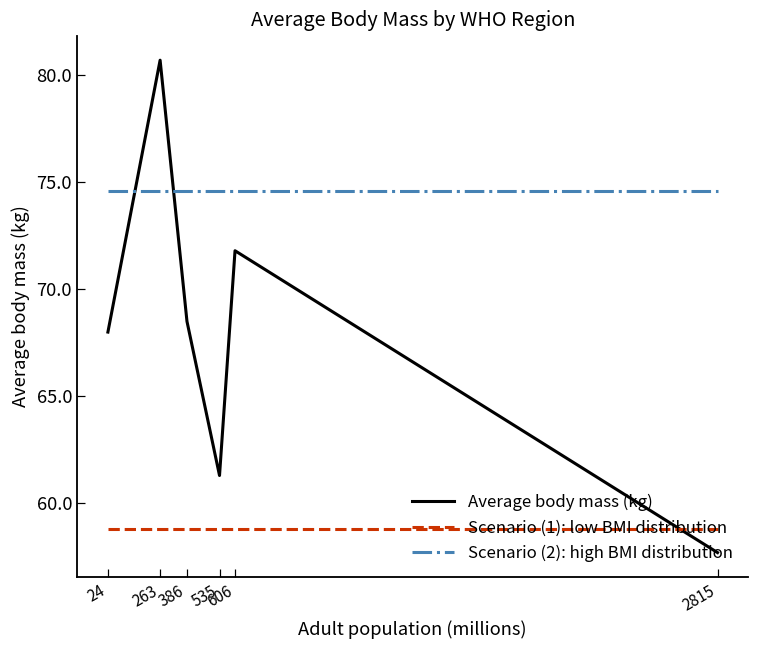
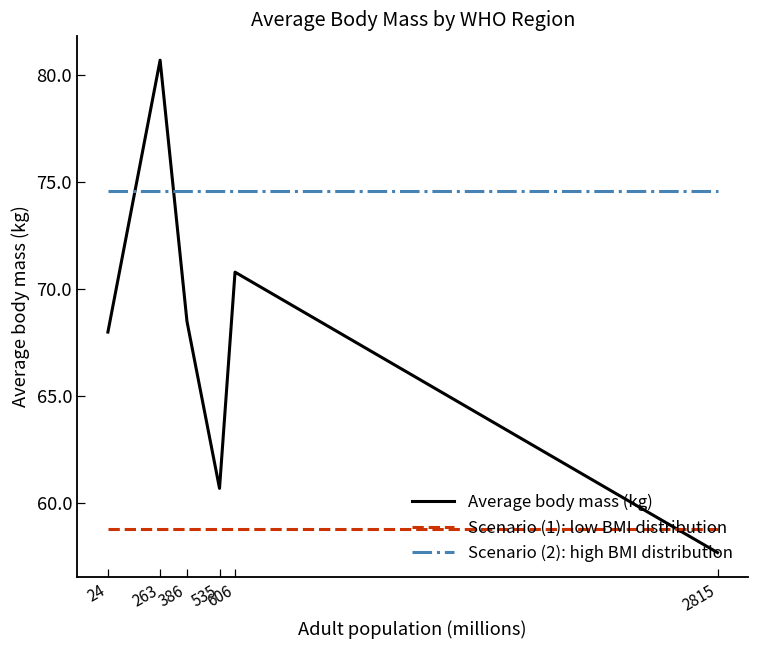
  {
    "Average body mass (kg)": {
      "24": 68.0,
      "263": 80.7,
      "386": 68.5,
-     "535": 61.3,
-     "606": 71.8,
+     "535": 60.7,
+     "606": 70.8,
      "2815": 57.7
    },
    "Scenario (1): low BMI distribution": {
      "24": 58.8,
      "263": 58.8,
      "386": 58.8,
      "535": 58.8,
      "606": 58.8,
      "2815": 58.8
    },
    "Scenario (2): high BMI distribution": {
      "24": 74.6,
      "263": 74.6,
      "386": 74.6,
      "535": 74.6,
      "606": 74.6,
      "2815": 74.6
    }
  }
